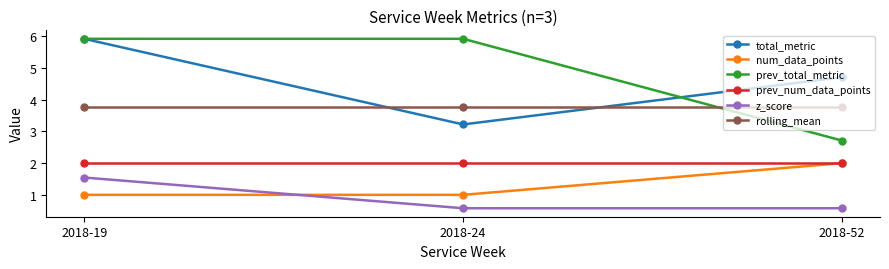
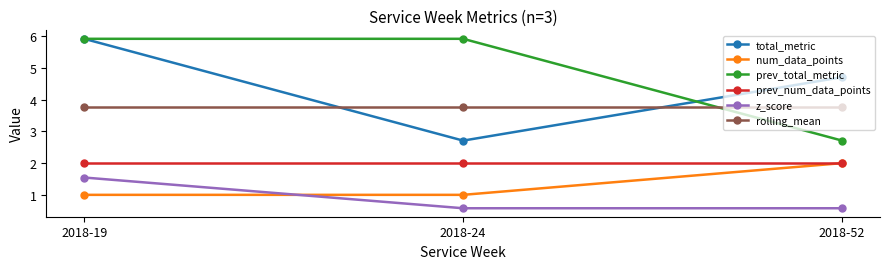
  {
    "total_metric": {
-     "2018-24": 3.2
+     "2018-24": 2.7
    },
    "num_data_points": {
      "2018-19": 1.0,
      "2018-24": 1.0
    },
    "prev_total_metric": {
      "2018-24": 5.9,
      "2018-52": 2.7
    },
    "prev_num_data_points": {
      "2018-19": 2.0,
      "2018-24": 2.0
    },
    "z_score": {
      "2018-19": 1.5,
      "2018-24": 0.6,
      "2018-52": 0.6
    },
    "rolling_mean": {
      "2018-19": 3.8,
      "2018-24": 3.8
    }
  }
